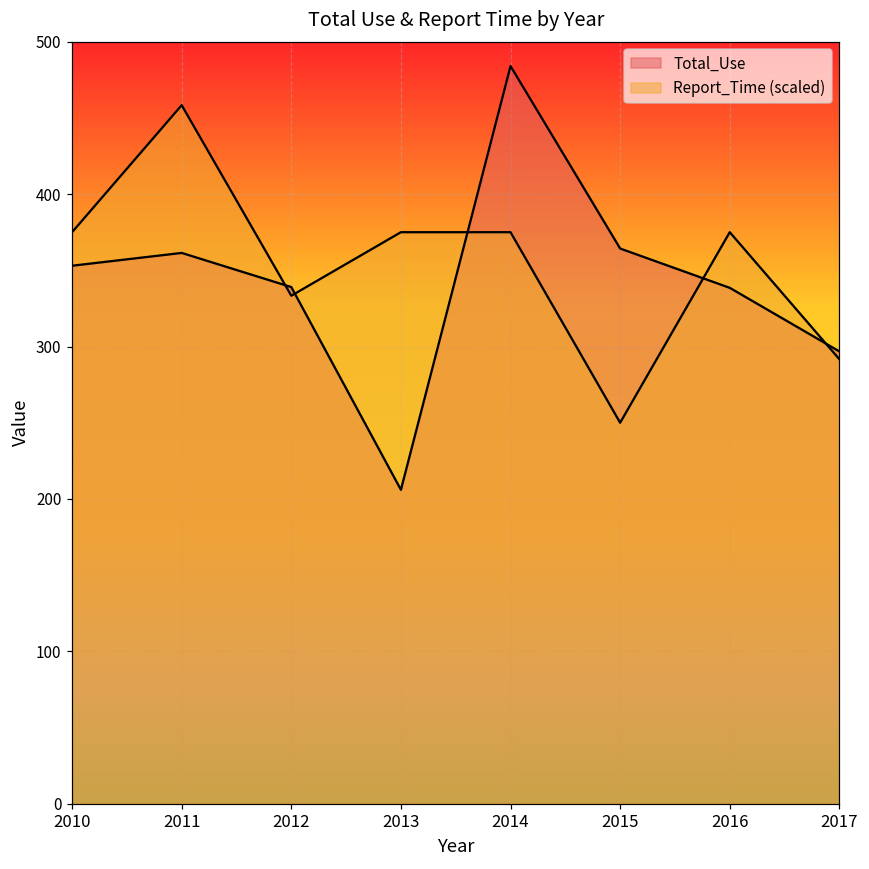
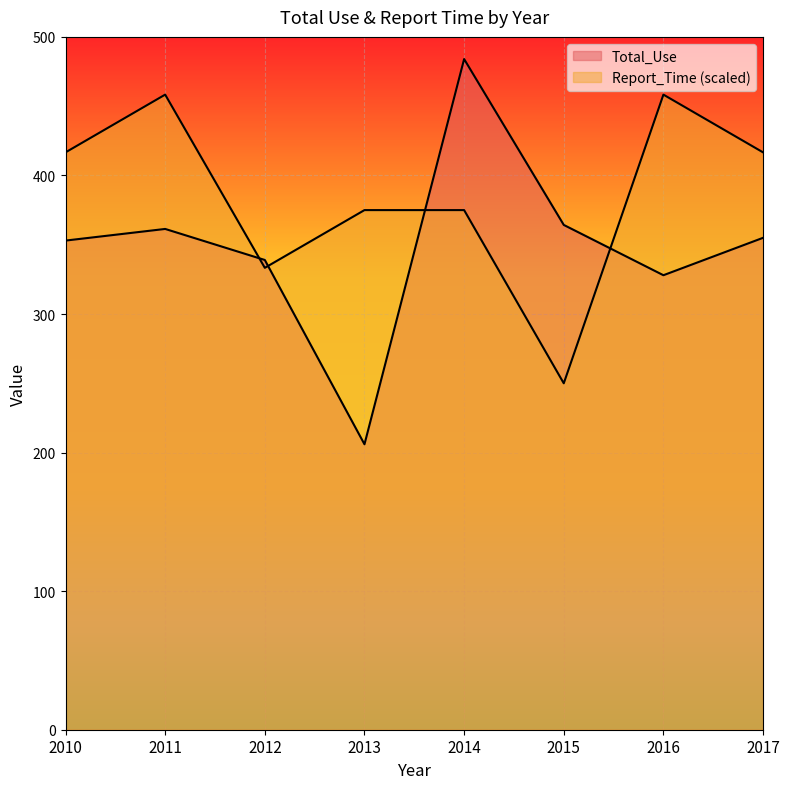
  {
    "Total_Use": {
      "2010": 353,
      "2011": 361,
      "2012": 339,
      "2013": 206,
      "2014": 484,
      "2015": 364,
-     "2016": 339,
-     "2017": 297
+     "2016": 328,
+     "2017": 355
    },
    "Report_Time (scaled)": {
-     "2010": 375,
+     "2010": 417,
      "2011": 458,
      "2012": 333,
      "2013": 375,
      "2014": 375,
      "2015": 250,
-     "2016": 375,
-     "2017": 292
+     "2016": 458,
+     "2017": 417
    }
  }
